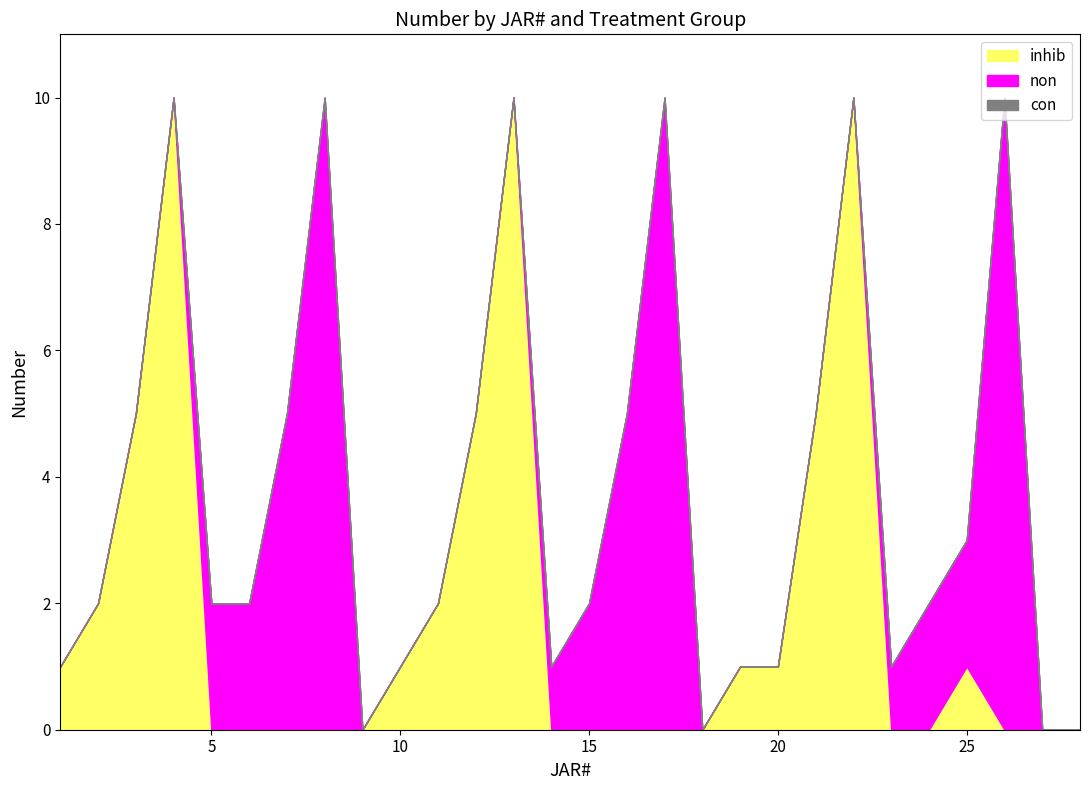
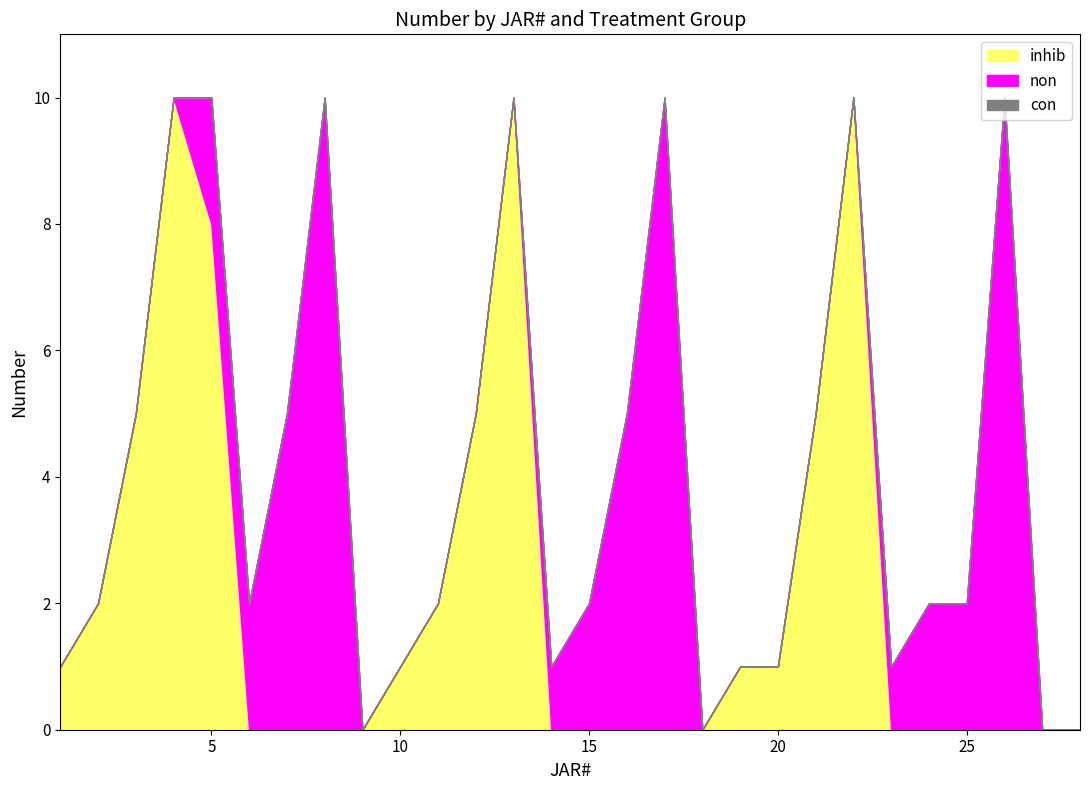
  {
    "inhib": {
-     "5": 0,
-     "25": 1
+     "5": 8,
+     "25": 0
    }
  }
